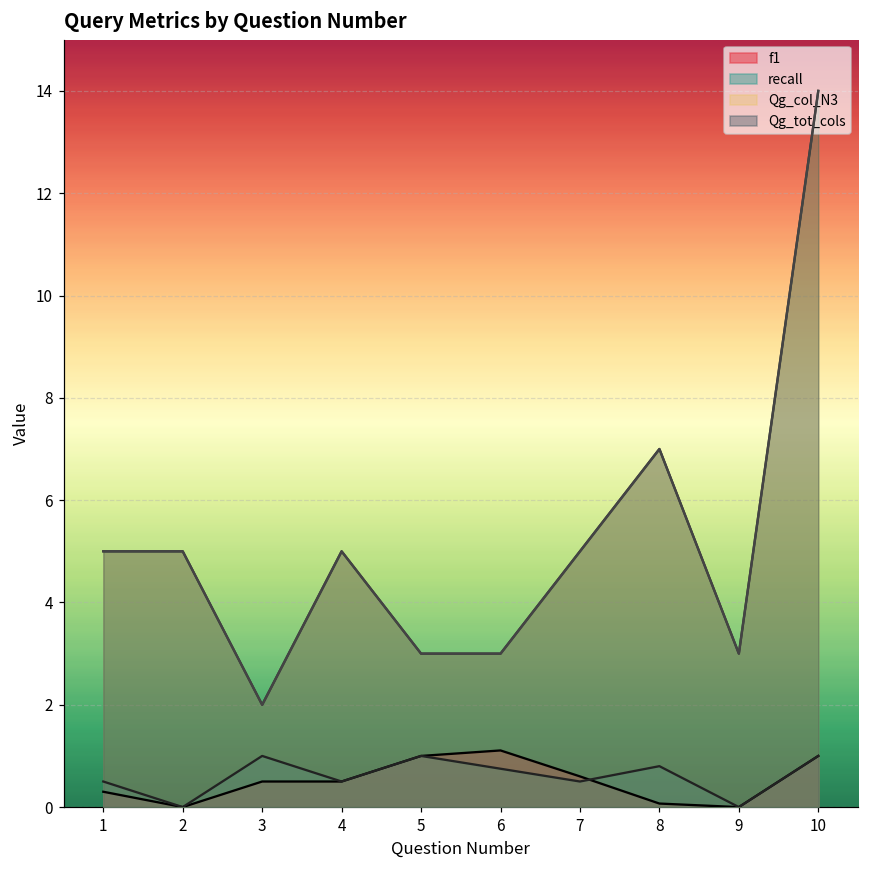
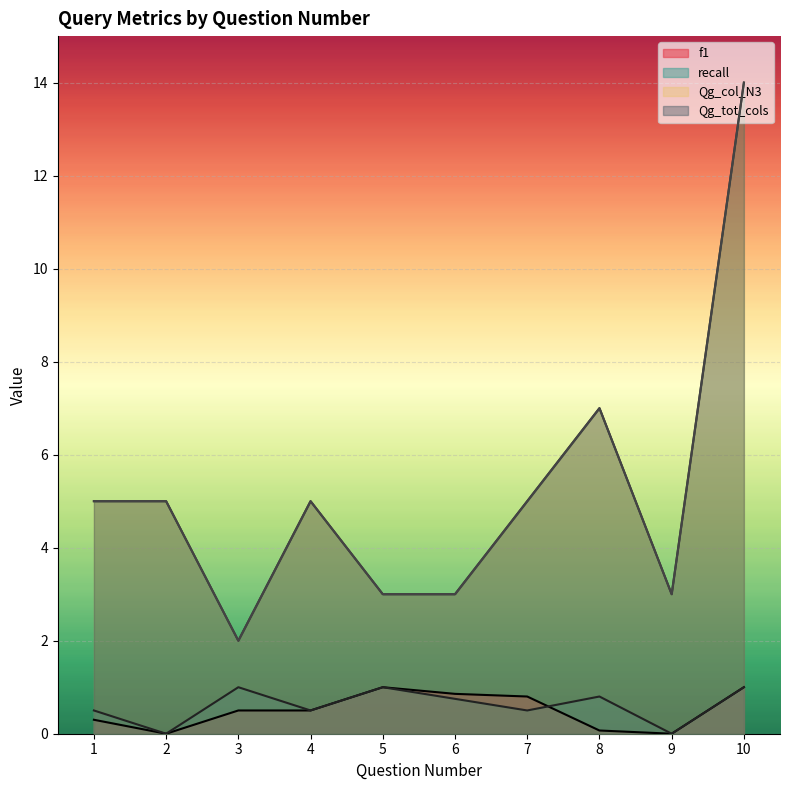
  {
    "f1": {
      "1": 0.3,
      "3": 0.5,
-     "6": 1.1,
-     "7": 0.6,
+     "6": 0.9,
+     "7": 0.8,
      "8": 0.1
    }
  }
